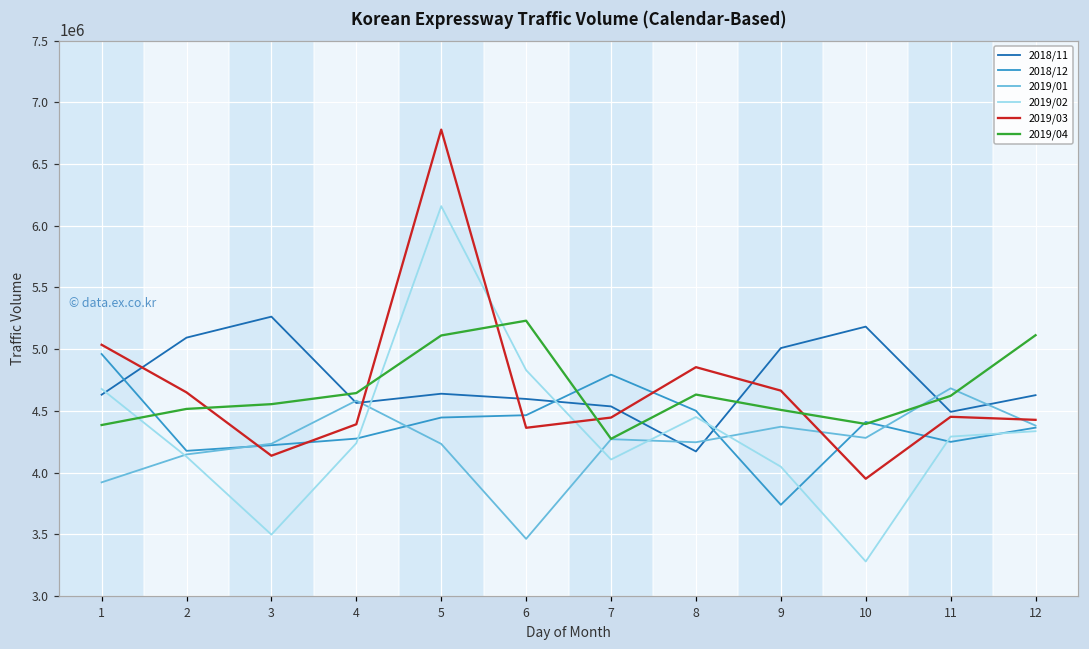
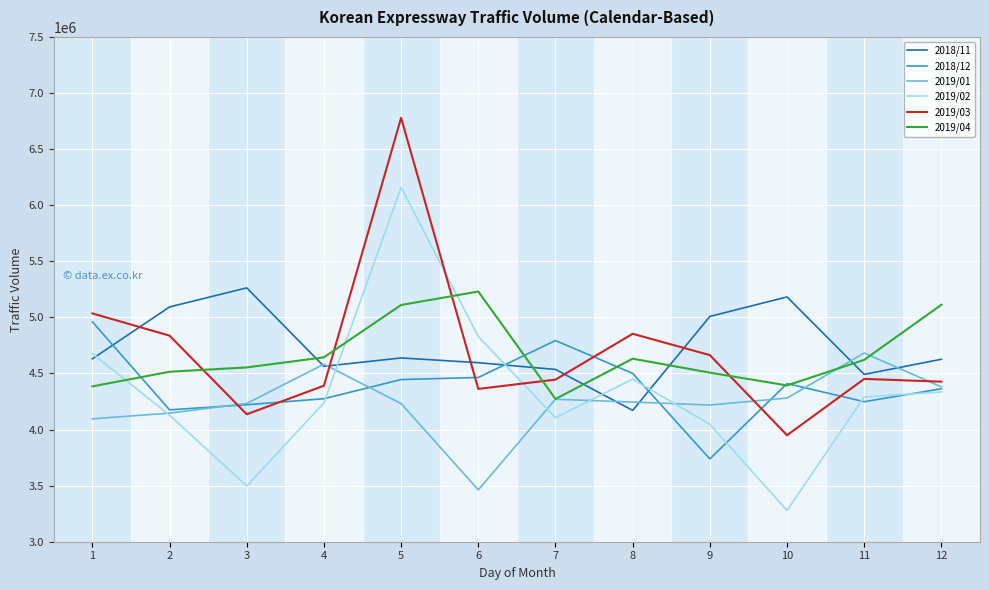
  {
    "2019/01": {
-     "1": 3920000,
+     "1": 4100000,
      "5": 4230000,
      "6": 3460000,
      "8": 4250000,
-     "9": 4370000,
+     "9": 4220000,
      "10": 4280000,
      "11": 4680000
    },
    "2019/02": {
      "1": 4680000,
      "3": 3500000,
      "4": 4240000,
      "5": 6160000,
      "6": 4830000,
      "7": 4110000,
      "8": 4450000,
      "9": 4050000,
      "10": 3280000,
      "11": 4290000,
      "12": 4330000
    },
    "2019/03": {
      "1": 5040000,
-     "2": 4650000,
+     "2": 4840000,
      "3": 4140000,
      "4": 4390000,
      "5": 6780000,
      "6": 4360000,
      "7": 4450000,
      "8": 4850000,
      "9": 4660000,
      "10": 3950000,
      "11": 4450000,
      "12": 4430000
    },
    "2019/04": {
      "1": 4380000,
      "2": 4520000,
      "3": 4550000,
      "4": 4640000,
      "5": 5110000,
      "6": 5230000,
      "8": 4630000,
      "9": 4510000,
      "11": 4620000,
      "12": 5110000
    }
  }
